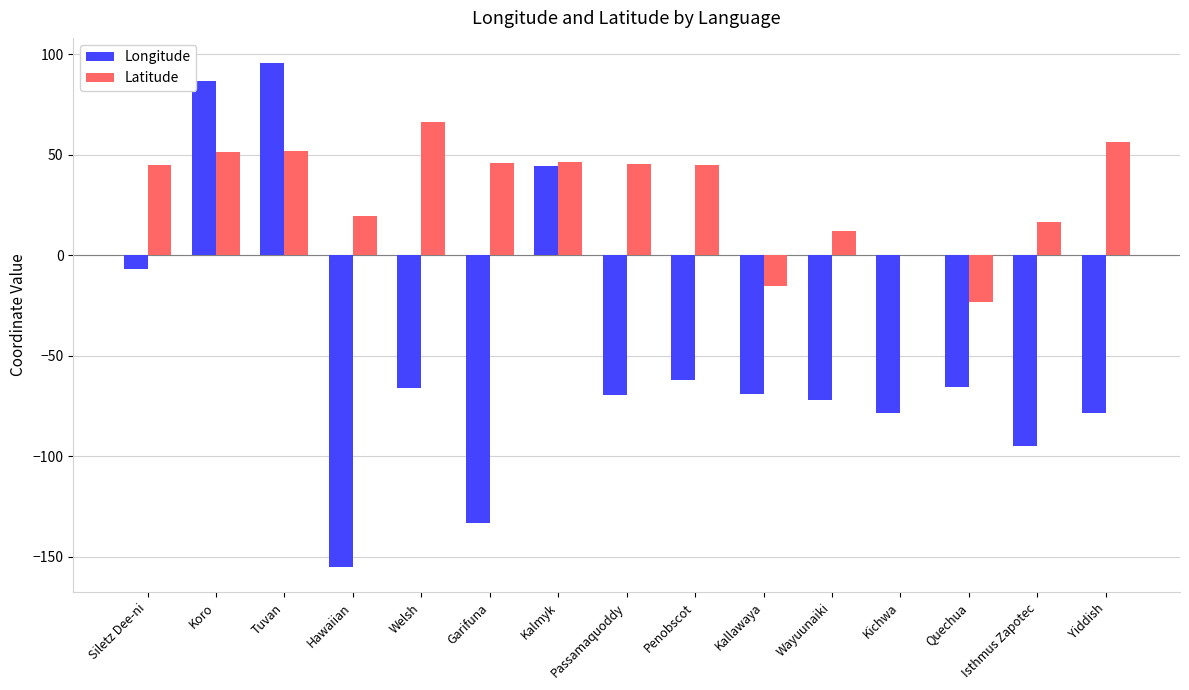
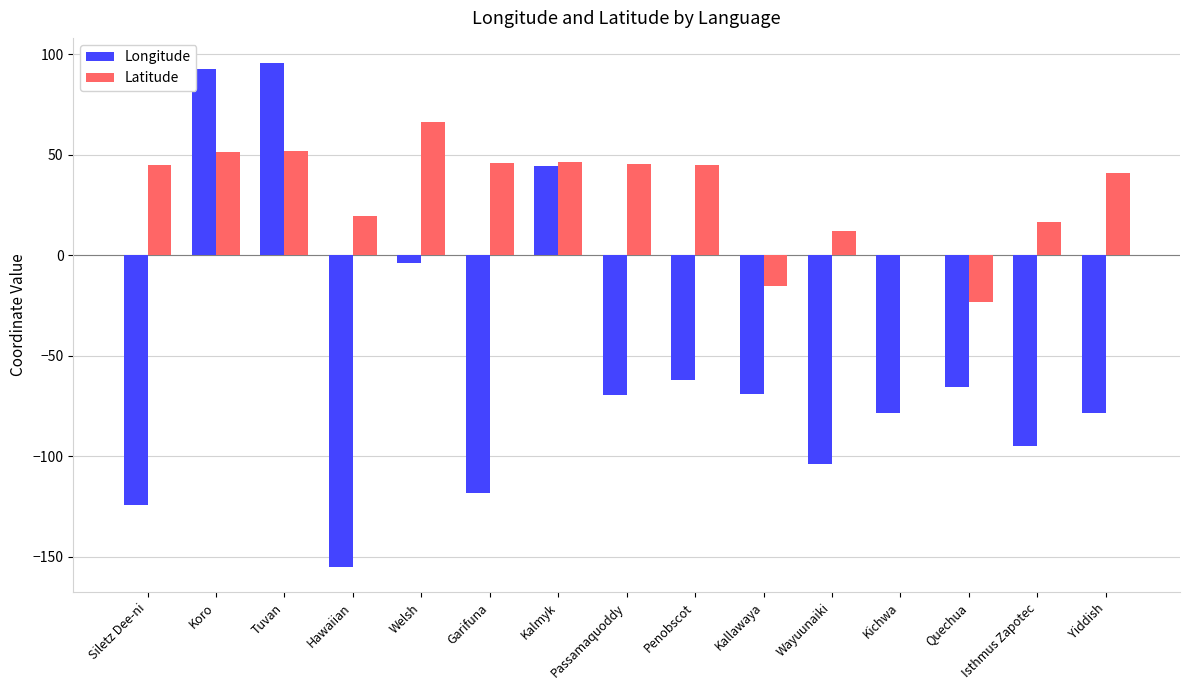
  {
    "Longitude": {
-     "Siletz Dee-ni": -7,
-     "Koro": 87,
+     "Siletz Dee-ni": -124,
+     "Koro": 93,
      "Tuvan": 96,
      "Hawaiian": -155,
-     "Welsh": -66,
-     "Garifuna": -133,
+     "Welsh": -4,
+     "Garifuna": -118,
      "Kalmyk": 44,
      "Passamaquoddy": -69,
      "Penobscot": -62,
      "Kallawaya": -69,
-     "Wayuunaiki": -72,
+     "Wayuunaiki": -104,
      "Kichwa": -78,
      "Quechua": -65,
      "Isthmus Zapotec": -95,
      "Yiddish": -78
    },
    "Latitude": {
      "Siletz Dee-ni": 45,
      "Koro": 51,
      "Tuvan": 52,
      "Hawaiian": 20,
      "Welsh": 66,
      "Garifuna": 46,
      "Kalmyk": 46,
      "Passamaquoddy": 45,
      "Penobscot": 45,
      "Kallawaya": -15,
      "Wayuunaiki": 12,
      "Quechua": -23,
      "Isthmus Zapotec": 16,
-     "Yiddish": 56
+     "Yiddish": 41
    }
  }
